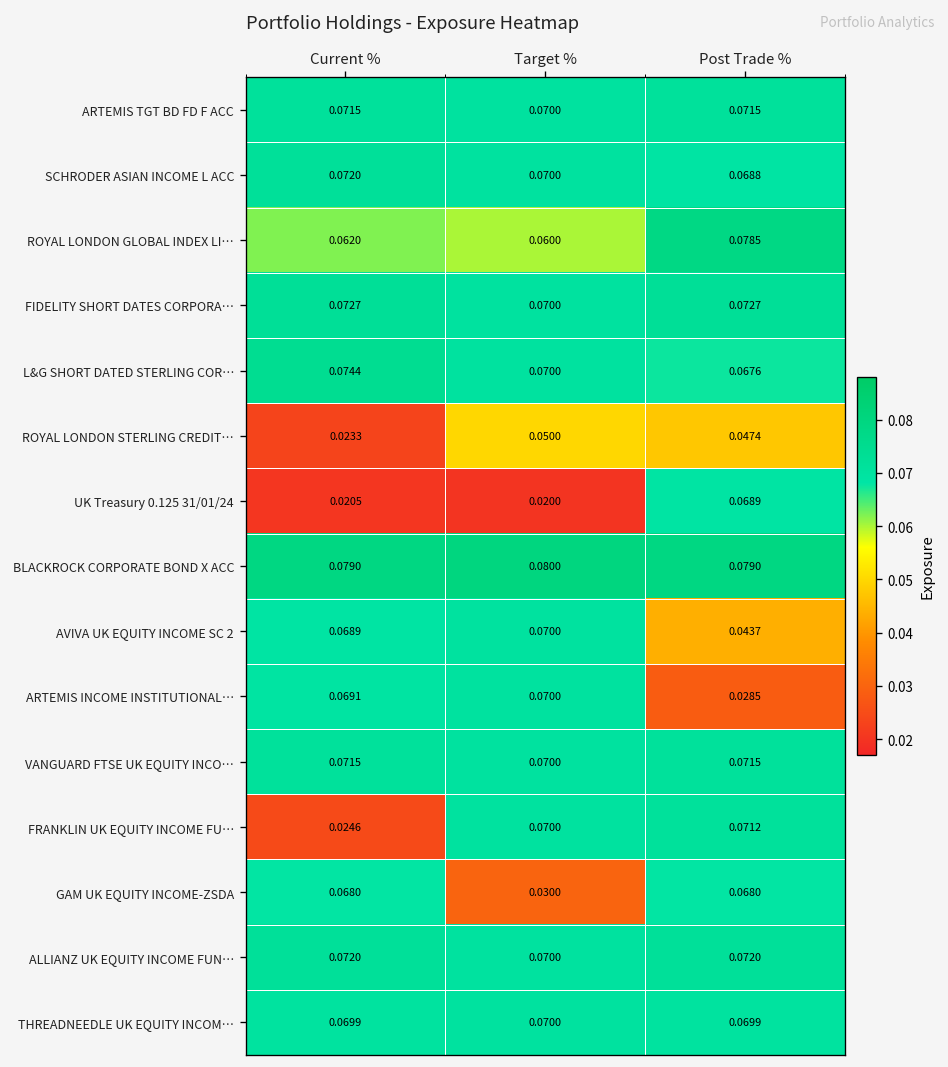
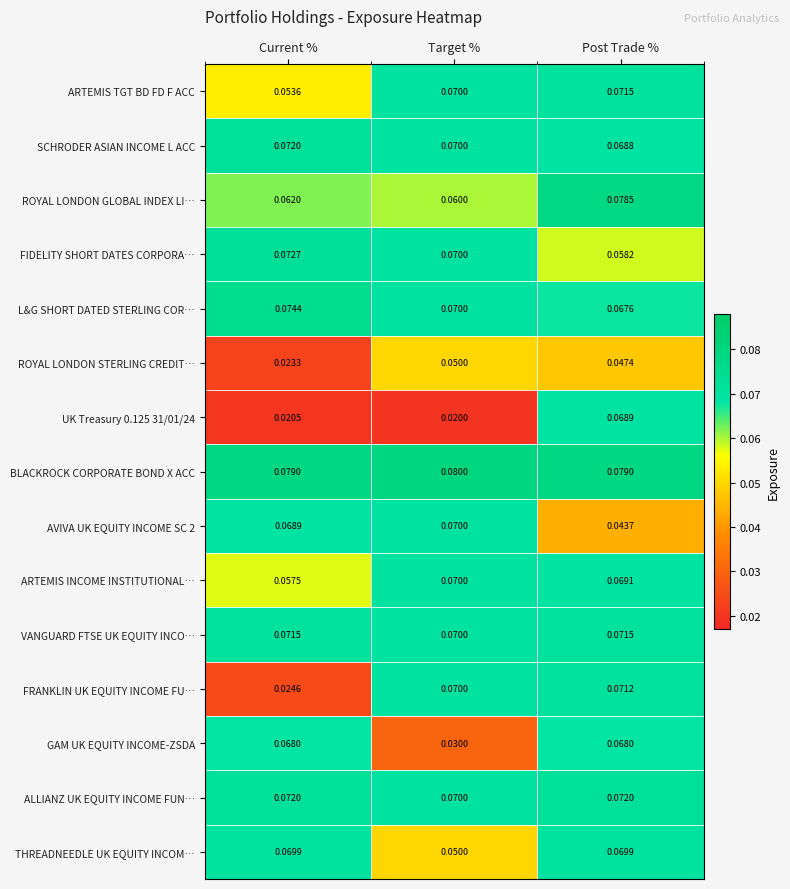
  {
    "ARTEMIS TGT BD FD F ACC": {
-     "Current %": 0.0715,
+     "Current %": 0.0536,
      "Target %": 0.0700,
      "Post Trade %": 0.0715
    },
    "SCHRODER ASIAN INCOME L ACC": {
      "Current %": 0.0720,
      "Target %": 0.0700,
      "Post Trade %": 0.0688
    },
    "ROYAL LONDON GLOBAL INDEX LI…": {
      "Current %": 0.0620,
      "Target %": 0.0600,
      "Post Trade %": 0.0785
    },
    "FIDELITY SHORT DATES CORPORA…": {
      "Current %": 0.0727,
      "Target %": 0.0700,
-     "Post Trade %": 0.0727
+     "Post Trade %": 0.0582
    },
    "L&G SHORT DATED STERLING COR…": {
      "Current %": 0.0744,
      "Target %": 0.0700,
      "Post Trade %": 0.0676
    },
    "ROYAL LONDON STERLING CREDIT…": {
      "Current %": 0.0233,
      "Target %": 0.0500,
      "Post Trade %": 0.0474
    },
    "UK Treasury 0.125 31/01/24": {
      "Current %": 0.0205,
      "Target %": 0.0200,
      "Post Trade %": 0.0689
    },
    "BLACKROCK CORPORATE BOND X ACC": {
      "Current %": 0.0790,
      "Target %": 0.0800,
      "Post Trade %": 0.0790
    },
    "AVIVA UK EQUITY INCOME SC 2": {
      "Current %": 0.0689,
      "Target %": 0.0700,
      "Post Trade %": 0.0437
    },
    "ARTEMIS INCOME INSTITUTIONAL…": {
-     "Current %": 0.0691,
+     "Current %": 0.0575,
      "Target %": 0.0700,
-     "Post Trade %": 0.0285
+     "Post Trade %": 0.0691
    },
    "VANGUARD FTSE UK EQUITY INCO…": {
      "Current %": 0.0715,
      "Target %": 0.0700,
      "Post Trade %": 0.0715
    },
    "FRANKLIN UK EQUITY INCOME FU…": {
      "Current %": 0.0246,
      "Target %": 0.0700,
      "Post Trade %": 0.0712
    },
    "GAM UK EQUITY INCOME-ZSDA": {
      "Current %": 0.0680,
      "Target %": 0.0300,
      "Post Trade %": 0.0680
    },
    "ALLIANZ UK EQUITY INCOME FUN…": {
      "Current %": 0.0720,
      "Target %": 0.0700,
      "Post Trade %": 0.0720
    },
    "THREADNEEDLE UK EQUITY INCOM…": {
      "Current %": 0.0699,
-     "Target %": 0.0700,
+     "Target %": 0.0500,
      "Post Trade %": 0.0699
    }
  }
